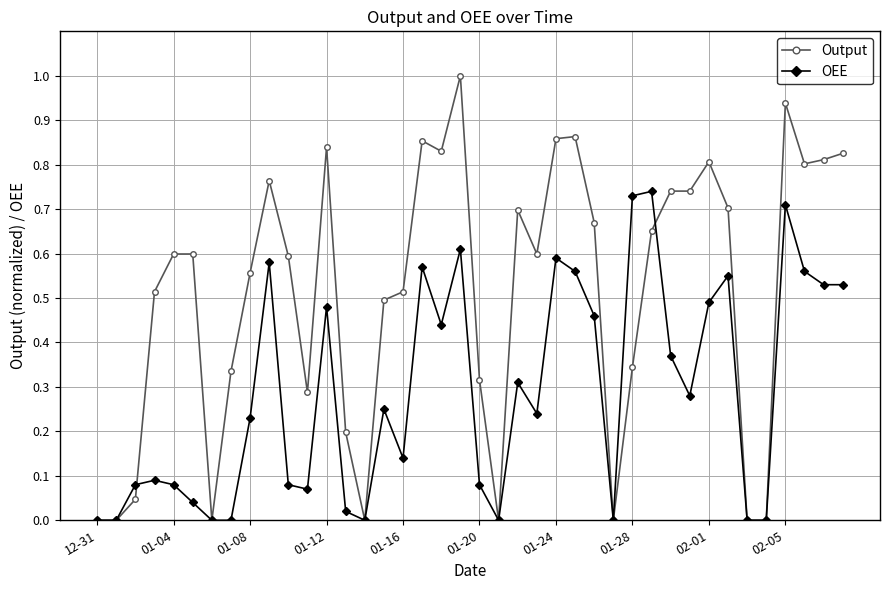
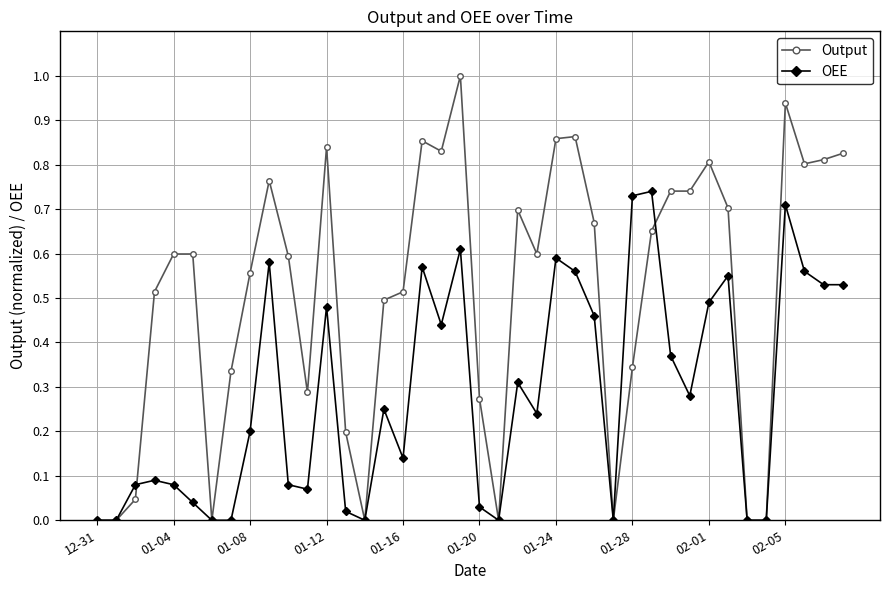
  {
    "Output": {
      "01-04": 0.60,
      "01-08": 0.56,
      "01-12": 0.84,
      "01-16": 0.51,
-     "01-20": 0.32,
+     "01-20": 0.27,
      "01-24": 0.86,
      "01-28": 0.34,
      "02-01": 0.81,
      "02-05": 0.94
    },
    "OEE": {
      "01-04": 0.08,
-     "01-08": 0.23,
+     "01-08": 0.20,
      "01-12": 0.48,
      "01-16": 0.14,
-     "01-20": 0.08,
+     "01-20": 0.03,
      "01-24": 0.59,
      "01-28": 0.73,
      "02-01": 0.49,
      "02-05": 0.71
    }
  }
